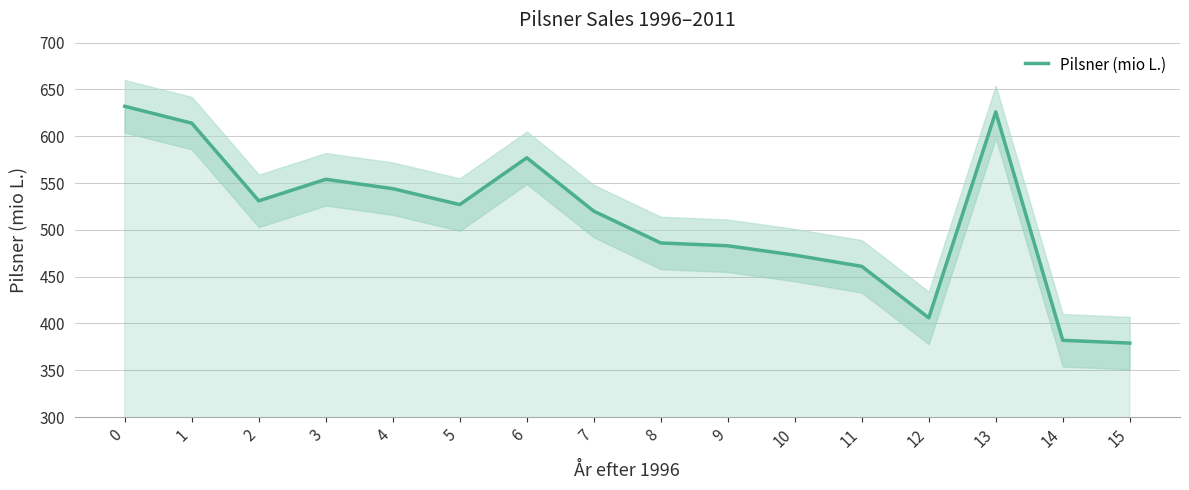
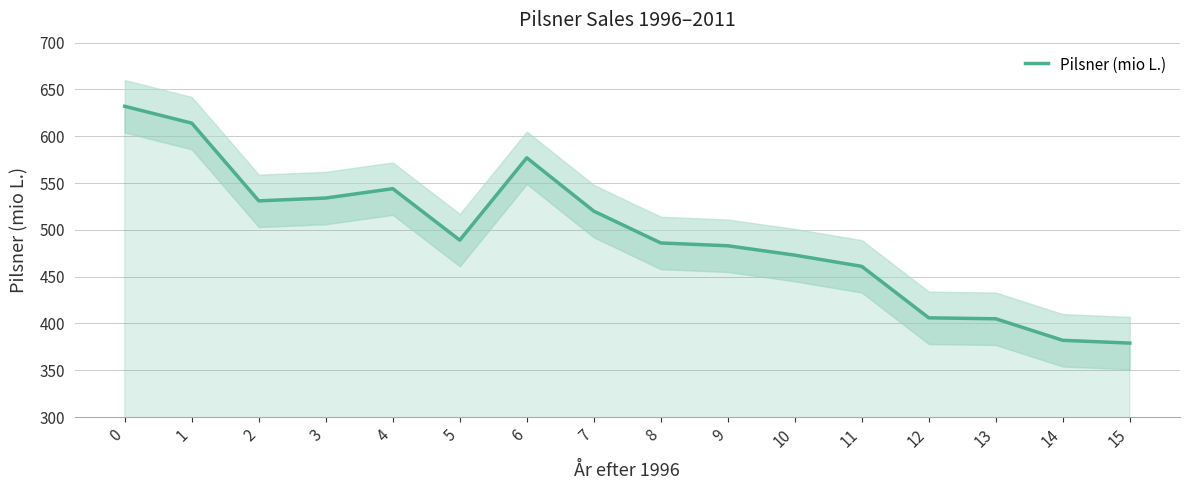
  {
    "Pilsner (mio L.)": {
      "0": 630,
      "1": 610,
      "2": 530,
-     "3": 550,
+     "3": 530,
      "4": 540,
-     "5": 530,
+     "5": 490,
      "6": 580,
      "7": 520,
      "8": 490,
      "9": 480,
      "10": 470,
      "11": 460,
      "12": 410,
-     "13": 630,
+     "13": 410,
      "14": 380,
      "15": 380
    }
  }
